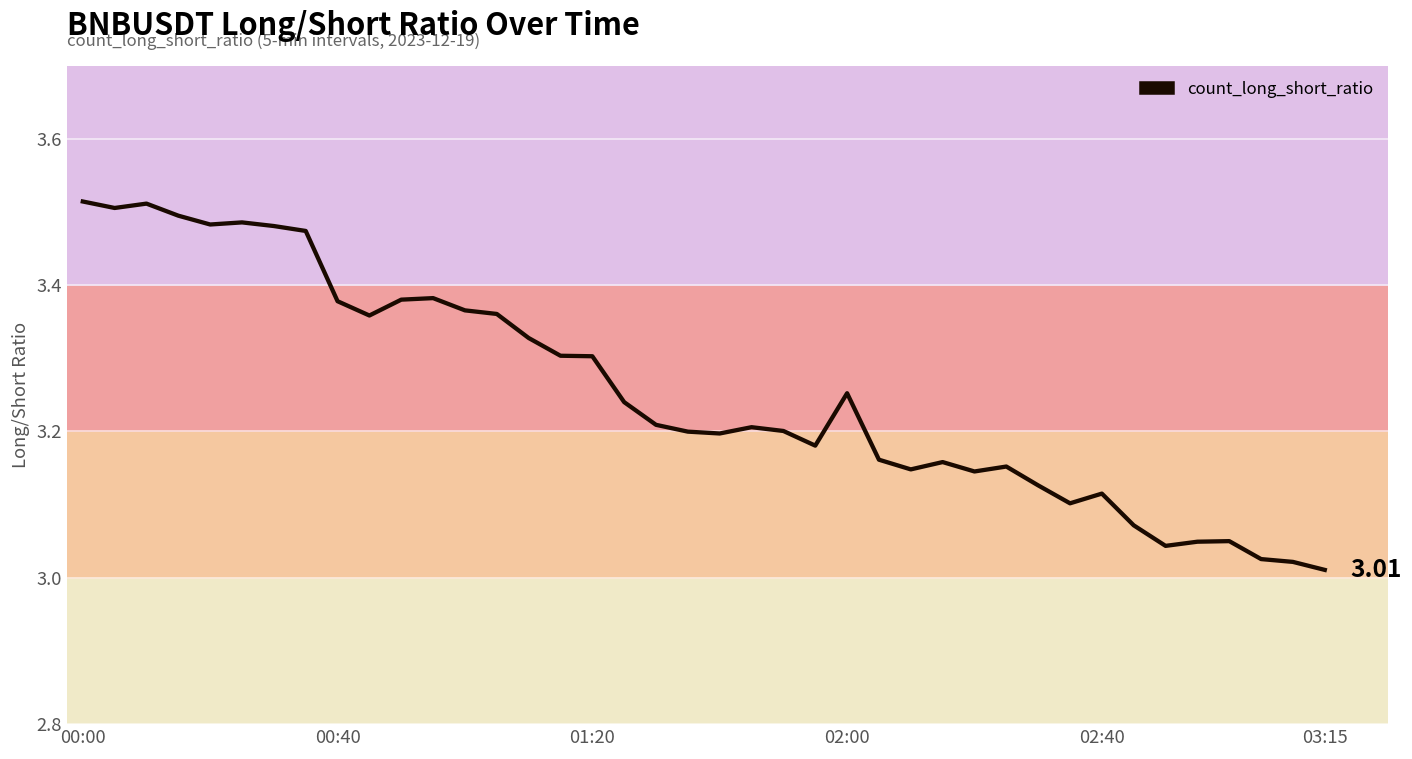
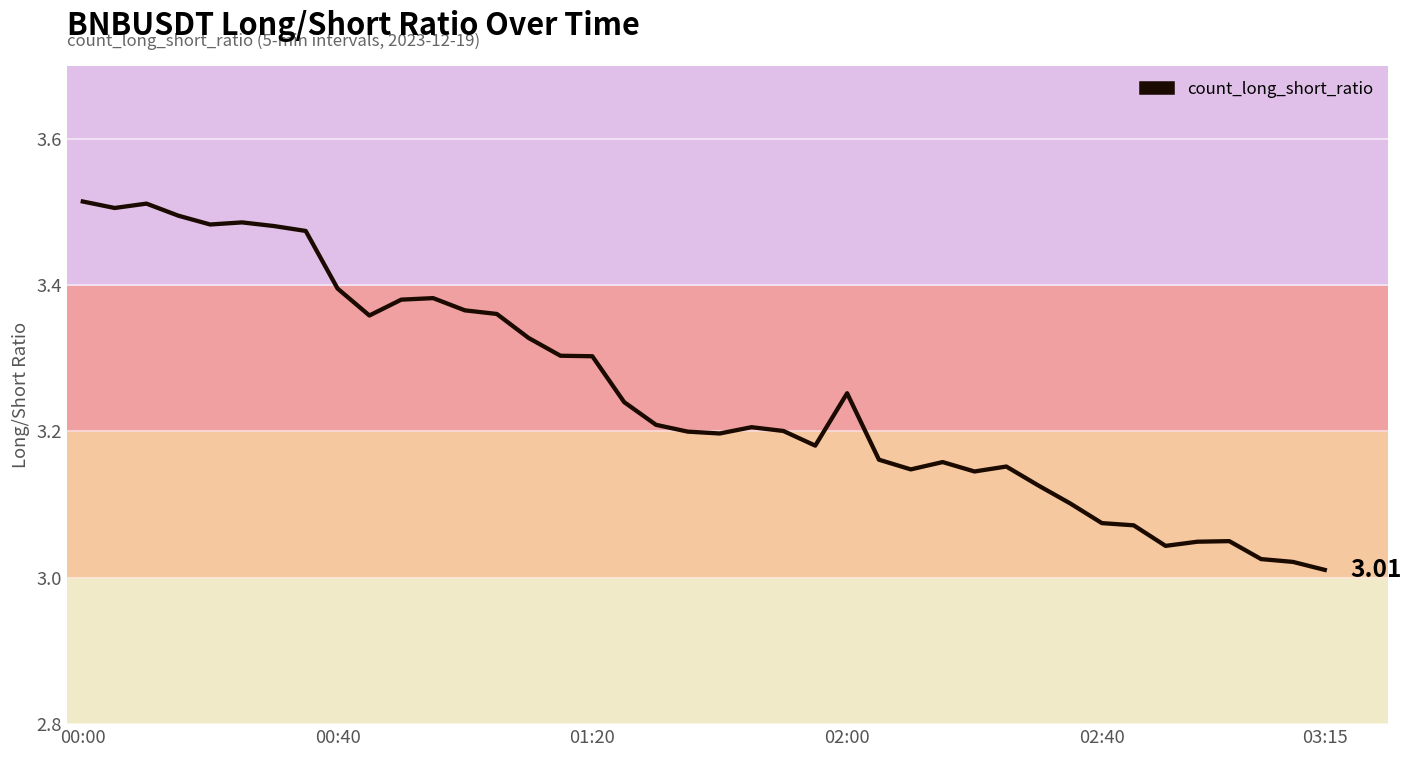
  {
    "00:00": 3.51,
-   "00:40": 3.38,
+   "00:40": 3.40,
    "01:20": 3.30,
    "02:00": 3.25,
-   "02:40": 3.11
+   "02:40": 3.07
  }
